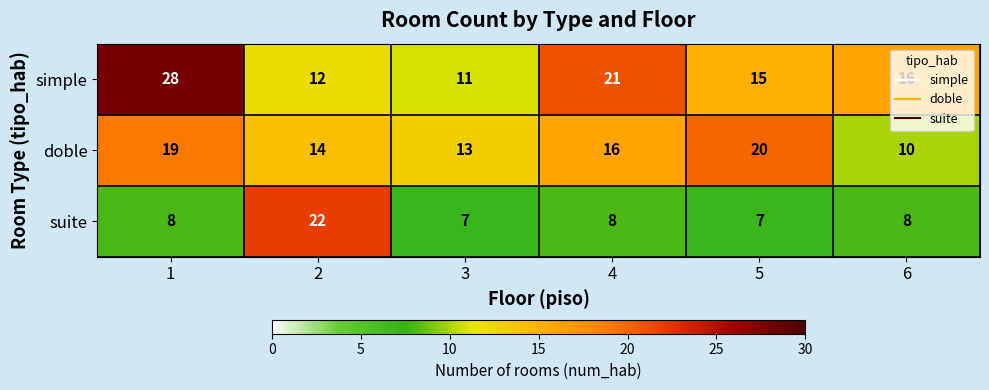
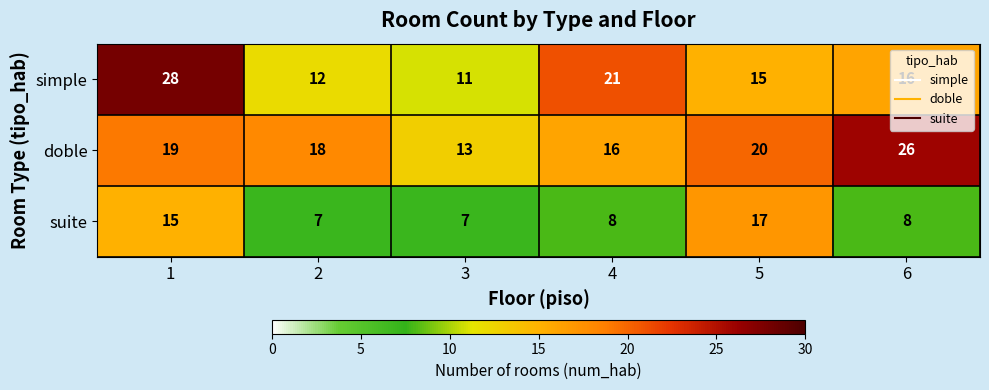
  {
    "simple": {
      "1": 28,
      "2": 12,
      "3": 11,
      "4": 21,
      "5": 15
    },
    "doble": {
      "1": 19,
-     "2": 14,
+     "2": 18,
      "3": 13,
      "4": 16,
      "5": 20,
-     "6": 10
+     "6": 26
    },
    "suite": {
-     "1": 8,
-     "2": 22,
+     "1": 15,
+     "2": 7,
      "3": 7,
      "4": 8,
-     "5": 7,
+     "5": 17,
      "6": 8
    }
  }
